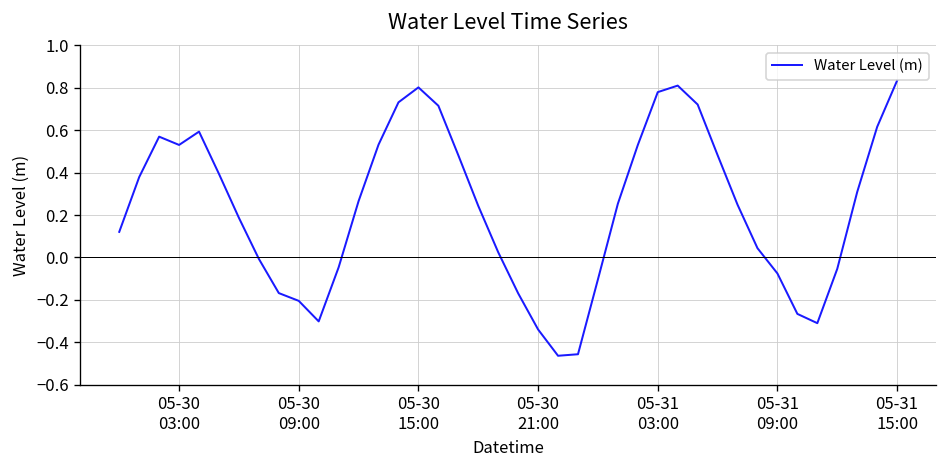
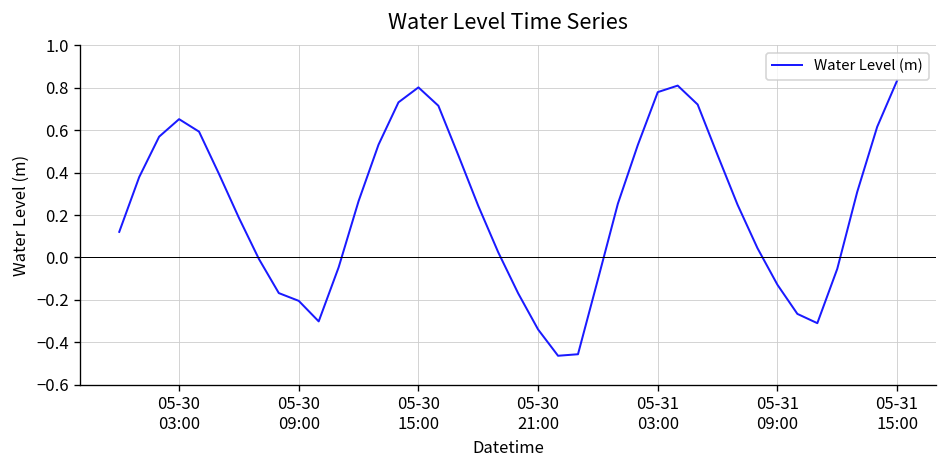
  {
-   "05-30 03:00": 0.53,
+   "05-30 03:00": 0.65,
    "05-30 09:00": -0.20,
    "05-30 15:00": 0.80,
    "05-30 21:00": -0.34,
    "05-31 03:00": 0.78,
-   "05-31 09:00": -0.08
+   "05-31 09:00": -0.13
  }
